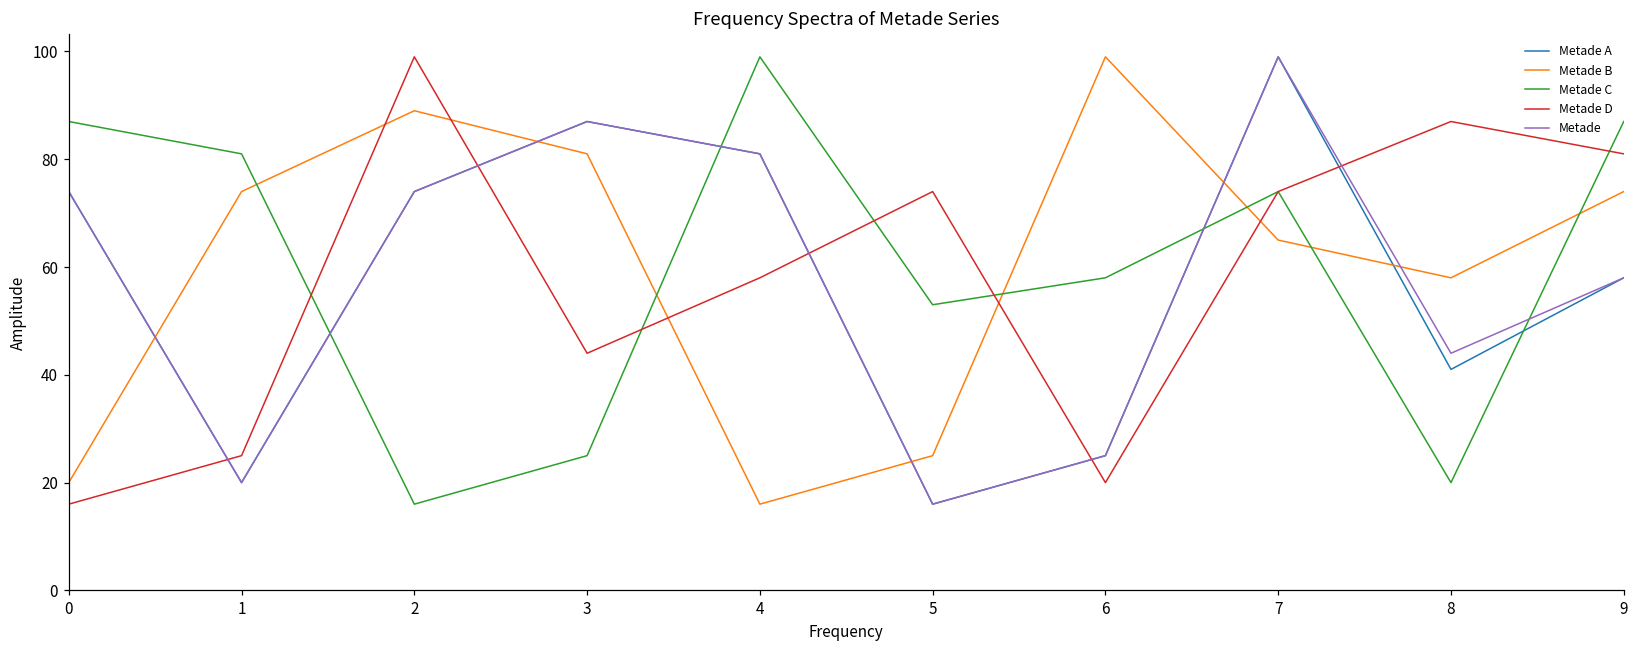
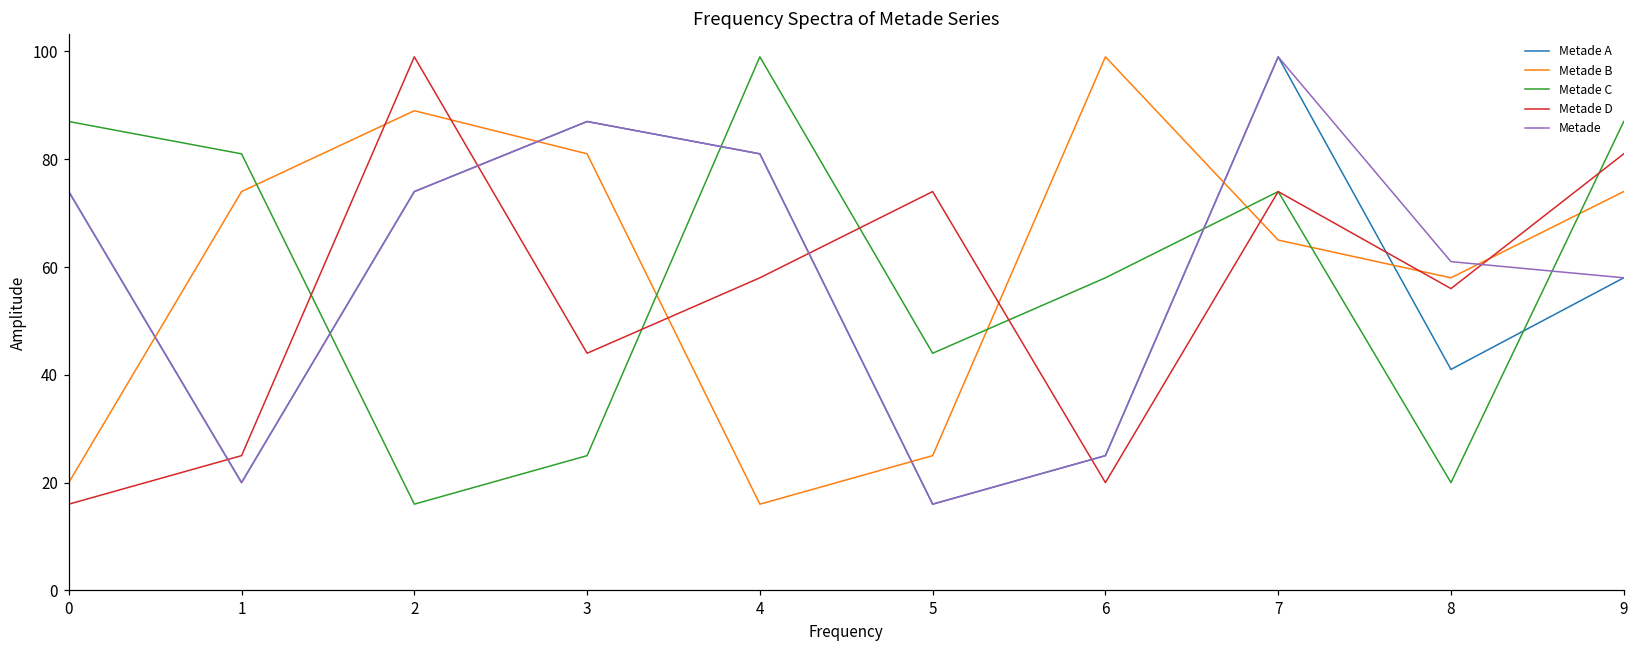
  {
    "Metade A": {
      "8": 41
    },
    "Metade B": {
      "0": 20,
      "1": 74,
      "2": 89,
      "3": 81,
      "4": 16,
      "5": 25,
      "6": 99,
      "7": 65,
      "8": 58,
      "9": 74
    },
    "Metade C": {
      "0": 87,
      "1": 81,
      "2": 16,
      "3": 25,
      "4": 99,
-     "5": 53,
+     "5": 44,
      "6": 58,
      "8": 20,
      "9": 87
    },
    "Metade D": {
      "0": 16,
      "1": 25,
      "2": 99,
      "3": 44,
      "4": 58,
      "5": 74,
      "6": 20,
-     "8": 87,
+     "8": 56,
      "9": 81
    },
    "Metade": {
-     "8": 44
+     "8": 61
    }
  }
